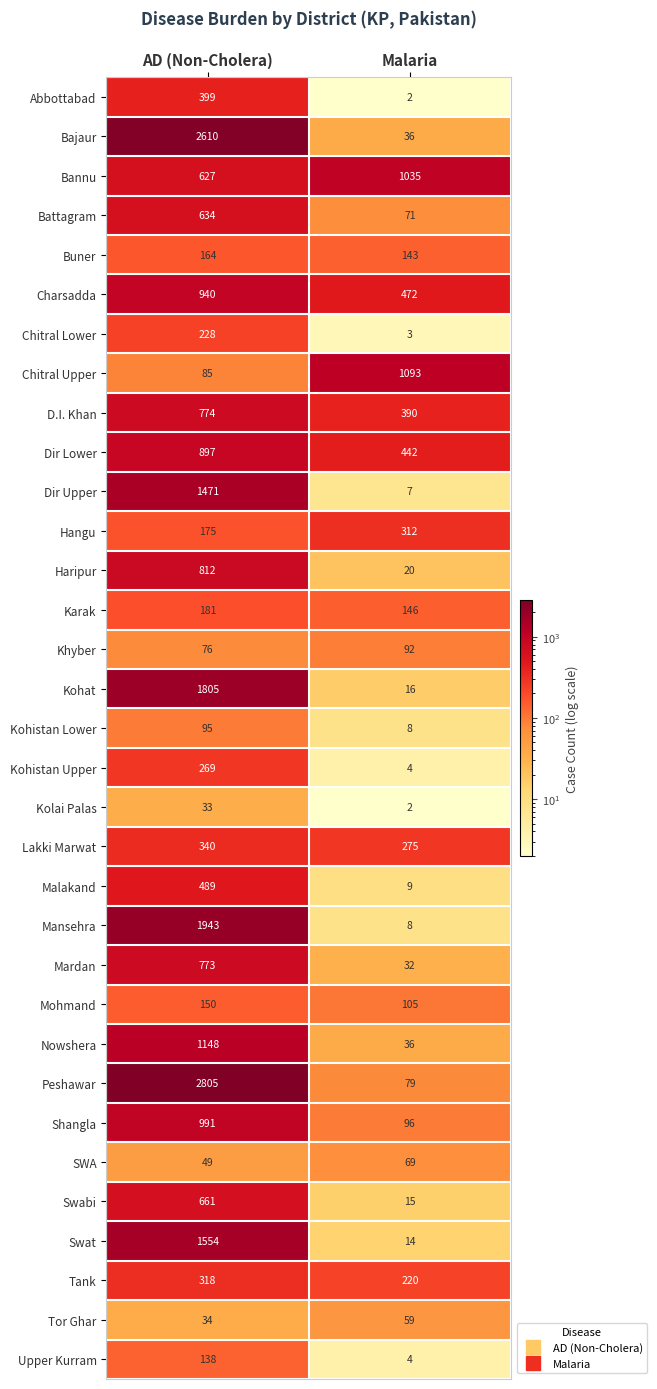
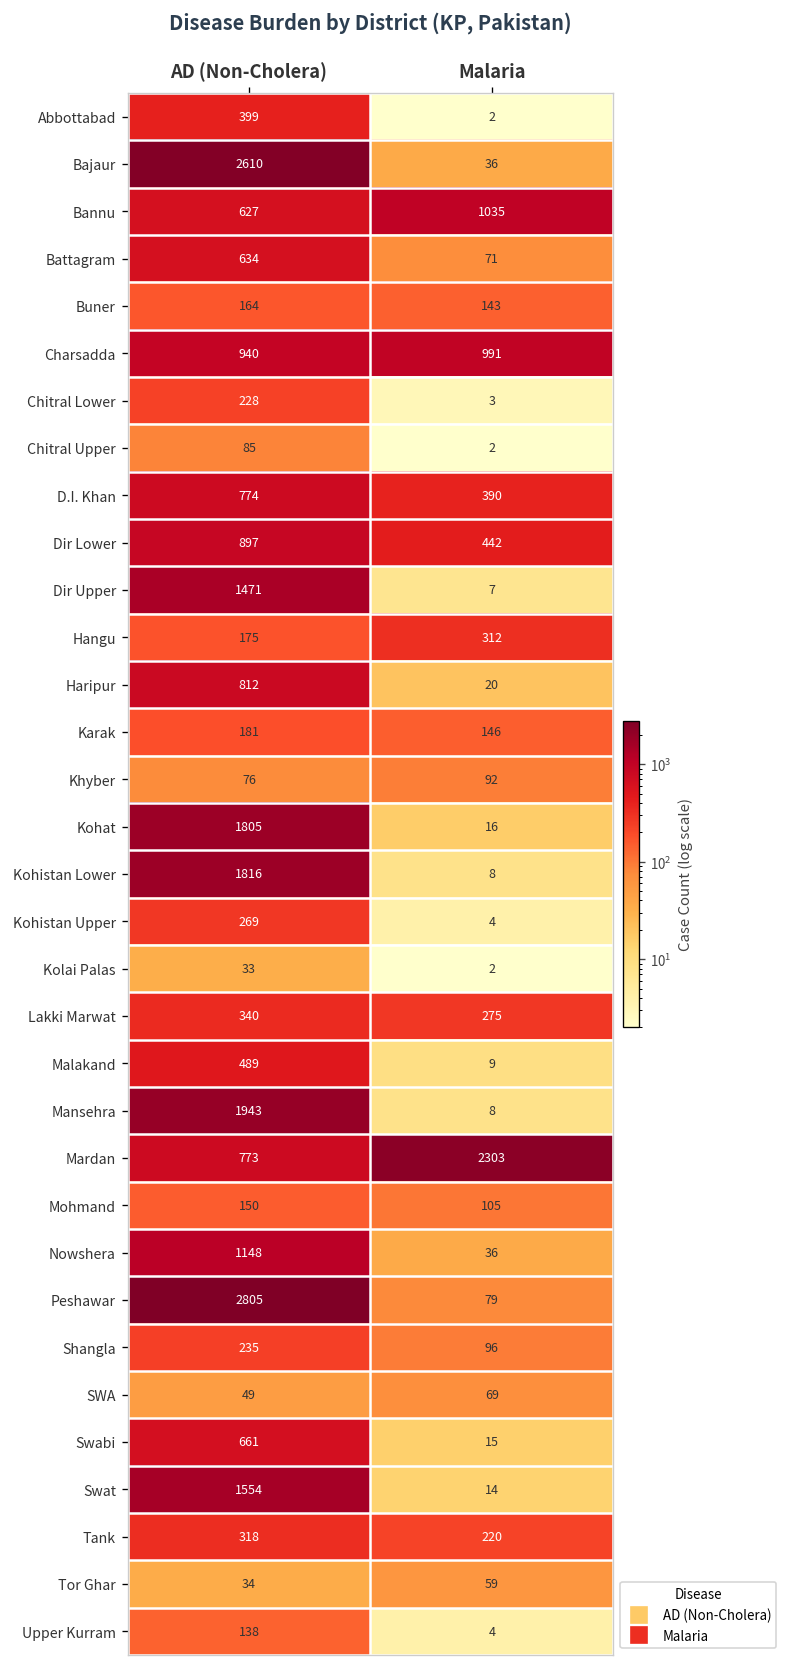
  {
    "Abbottabad": {
      "AD (Non-Cholera)": 399,
      "Malaria": 2
    },
    "Bajaur": {
      "AD (Non-Cholera)": 2610,
      "Malaria": 36
    },
    "Bannu": {
      "AD (Non-Cholera)": 627,
      "Malaria": 1035
    },
    "Battagram": {
      "AD (Non-Cholera)": 634,
      "Malaria": 71
    },
    "Buner": {
      "AD (Non-Cholera)": 164,
      "Malaria": 143
    },
    "Charsadda": {
      "AD (Non-Cholera)": 940,
-     "Malaria": 472
+     "Malaria": 991
    },
    "Chitral Lower": {
      "AD (Non-Cholera)": 228,
      "Malaria": 3
    },
    "Chitral Upper": {
      "AD (Non-Cholera)": 85,
-     "Malaria": 1093
+     "Malaria": 2
    },
    "D.I. Khan": {
      "AD (Non-Cholera)": 774,
      "Malaria": 390
    },
    "Dir Lower": {
      "AD (Non-Cholera)": 897,
      "Malaria": 442
    },
    "Dir Upper": {
      "AD (Non-Cholera)": 1471,
      "Malaria": 7
    },
    "Hangu": {
      "AD (Non-Cholera)": 175,
      "Malaria": 312
    },
    "Haripur": {
      "AD (Non-Cholera)": 812,
      "Malaria": 20
    },
    "Karak": {
      "AD (Non-Cholera)": 181,
      "Malaria": 146
    },
    "Khyber": {
      "AD (Non-Cholera)": 76,
      "Malaria": 92
    },
    "Kohat": {
      "AD (Non-Cholera)": 1805,
      "Malaria": 16
    },
    "Kohistan Lower": {
-     "AD (Non-Cholera)": 95,
+     "AD (Non-Cholera)": 1816,
      "Malaria": 8
    },
    "Kohistan Upper": {
      "AD (Non-Cholera)": 269,
      "Malaria": 4
    },
    "Kolai Palas": {
      "AD (Non-Cholera)": 33,
      "Malaria": 2
    },
    "Lakki Marwat": {
      "AD (Non-Cholera)": 340,
      "Malaria": 275
    },
    "Malakand": {
      "AD (Non-Cholera)": 489,
      "Malaria": 9
    },
    "Mansehra": {
      "AD (Non-Cholera)": 1943,
      "Malaria": 8
    },
    "Mardan": {
      "AD (Non-Cholera)": 773,
-     "Malaria": 32
+     "Malaria": 2303
    },
    "Mohmand": {
      "AD (Non-Cholera)": 150,
      "Malaria": 105
    },
    "Nowshera": {
      "AD (Non-Cholera)": 1148,
      "Malaria": 36
    },
    "Peshawar": {
      "AD (Non-Cholera)": 2805,
      "Malaria": 79
    },
    "Shangla": {
-     "AD (Non-Cholera)": 991,
+     "AD (Non-Cholera)": 235,
      "Malaria": 96
    },
    "SWA": {
      "AD (Non-Cholera)": 49,
      "Malaria": 69
    },
    "Swabi": {
      "AD (Non-Cholera)": 661,
      "Malaria": 15
    },
    "Swat": {
      "AD (Non-Cholera)": 1554,
      "Malaria": 14
    },
    "Tank": {
      "AD (Non-Cholera)": 318,
      "Malaria": 220
    },
    "Tor Ghar": {
      "AD (Non-Cholera)": 34,
      "Malaria": 59
    },
    "Upper Kurram": {
      "AD (Non-Cholera)": 138,
      "Malaria": 4
    }
  }
